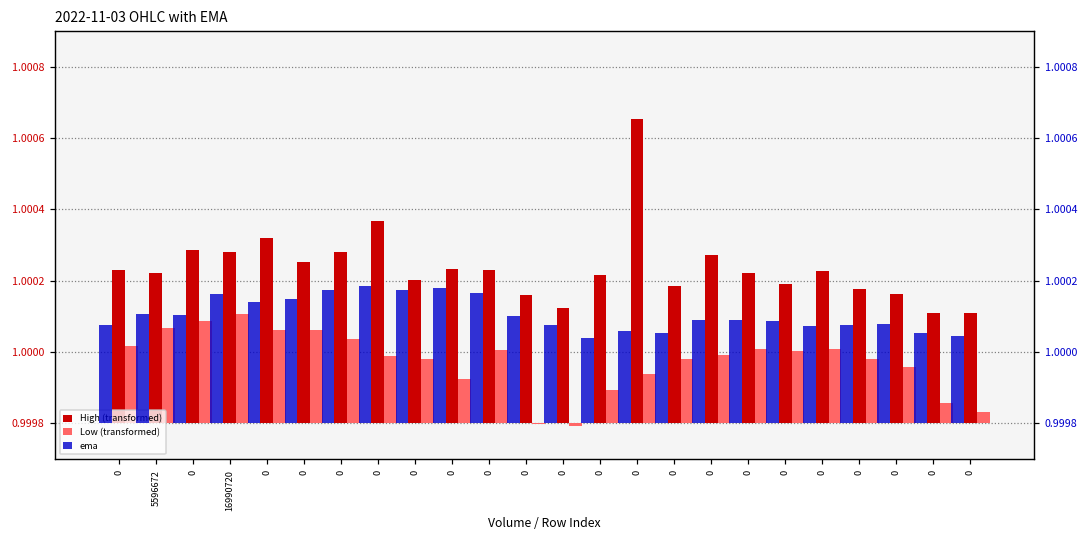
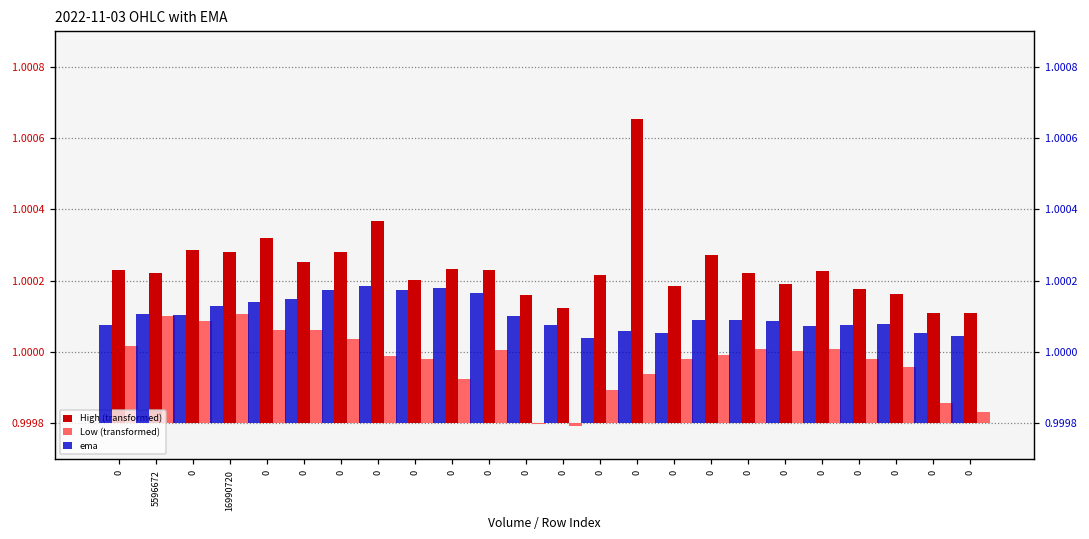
  {
    "High (transformed)": {
      "5596672": 1.00022,
      "16990720": 1.00028
    },
    "Low (transformed)": {
-     "5596672": 1.00007,
+     "5596672": 1.00010,
      "16990720": 1.00011
    },
    "ema": {
      "5596672": 1.00011,
-     "16990720": 1.00016
+     "16990720": 1.00013
    }
  }
